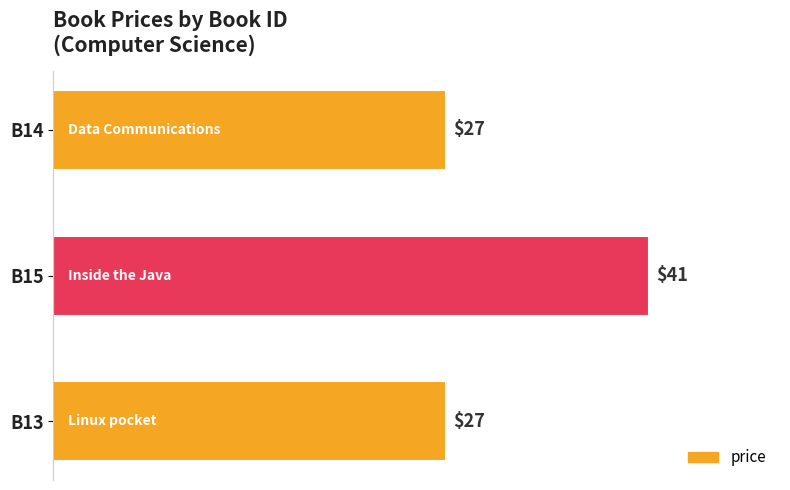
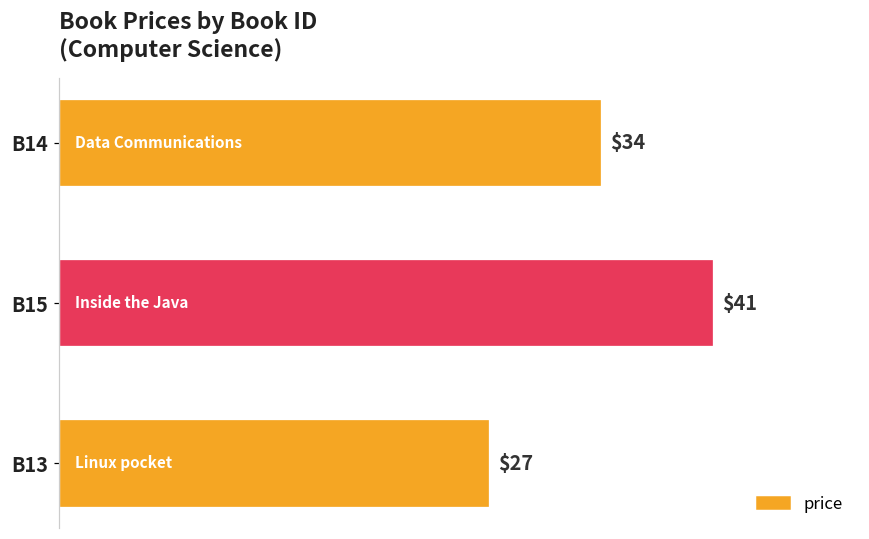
  {
-   "B14": "$27",
+   "B14": "$34",
    "B15": "$41",
    "B13": "$27"
  }
